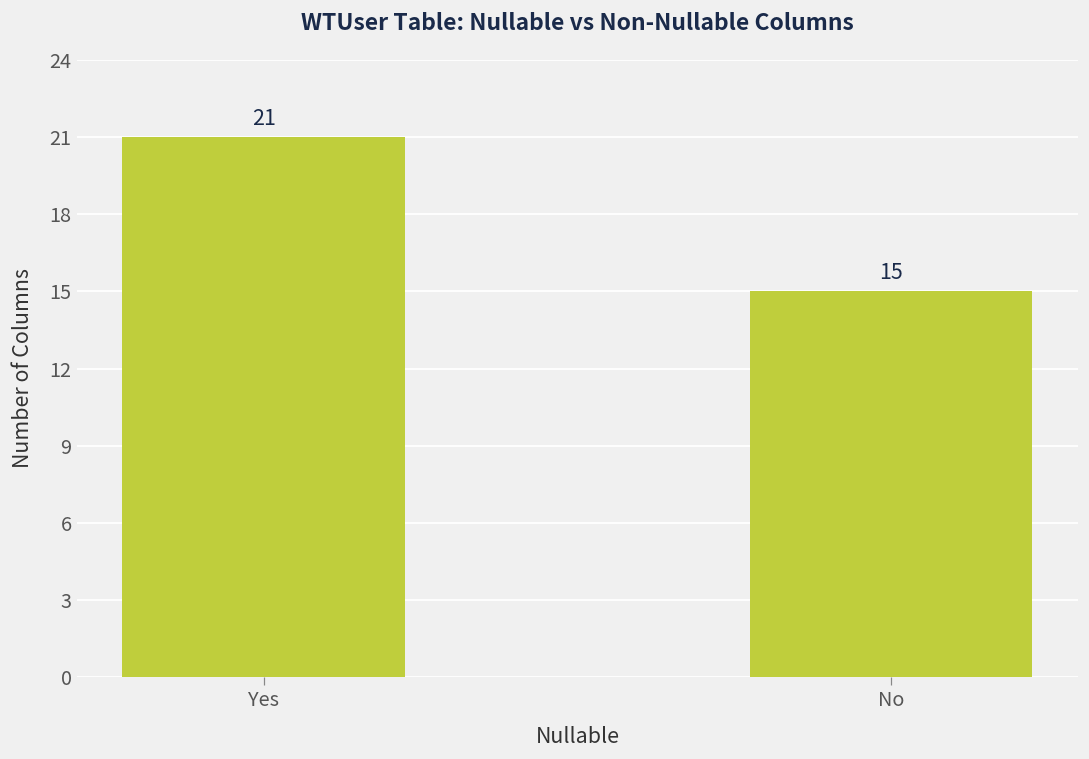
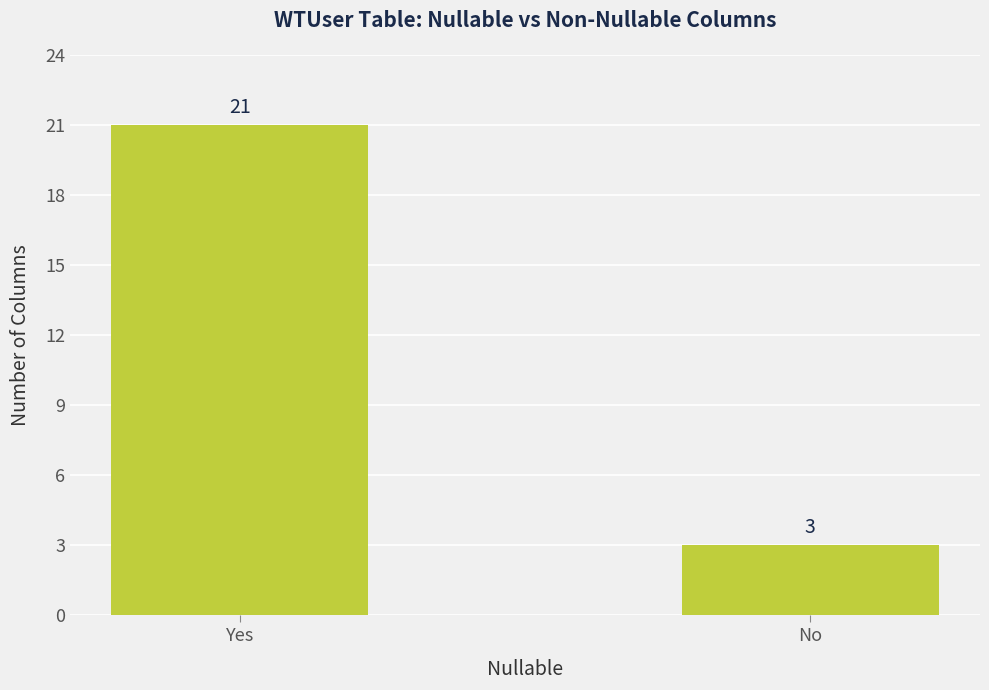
  {
    "Yes": 21,
-   "No": 15
+   "No": 3
  }
